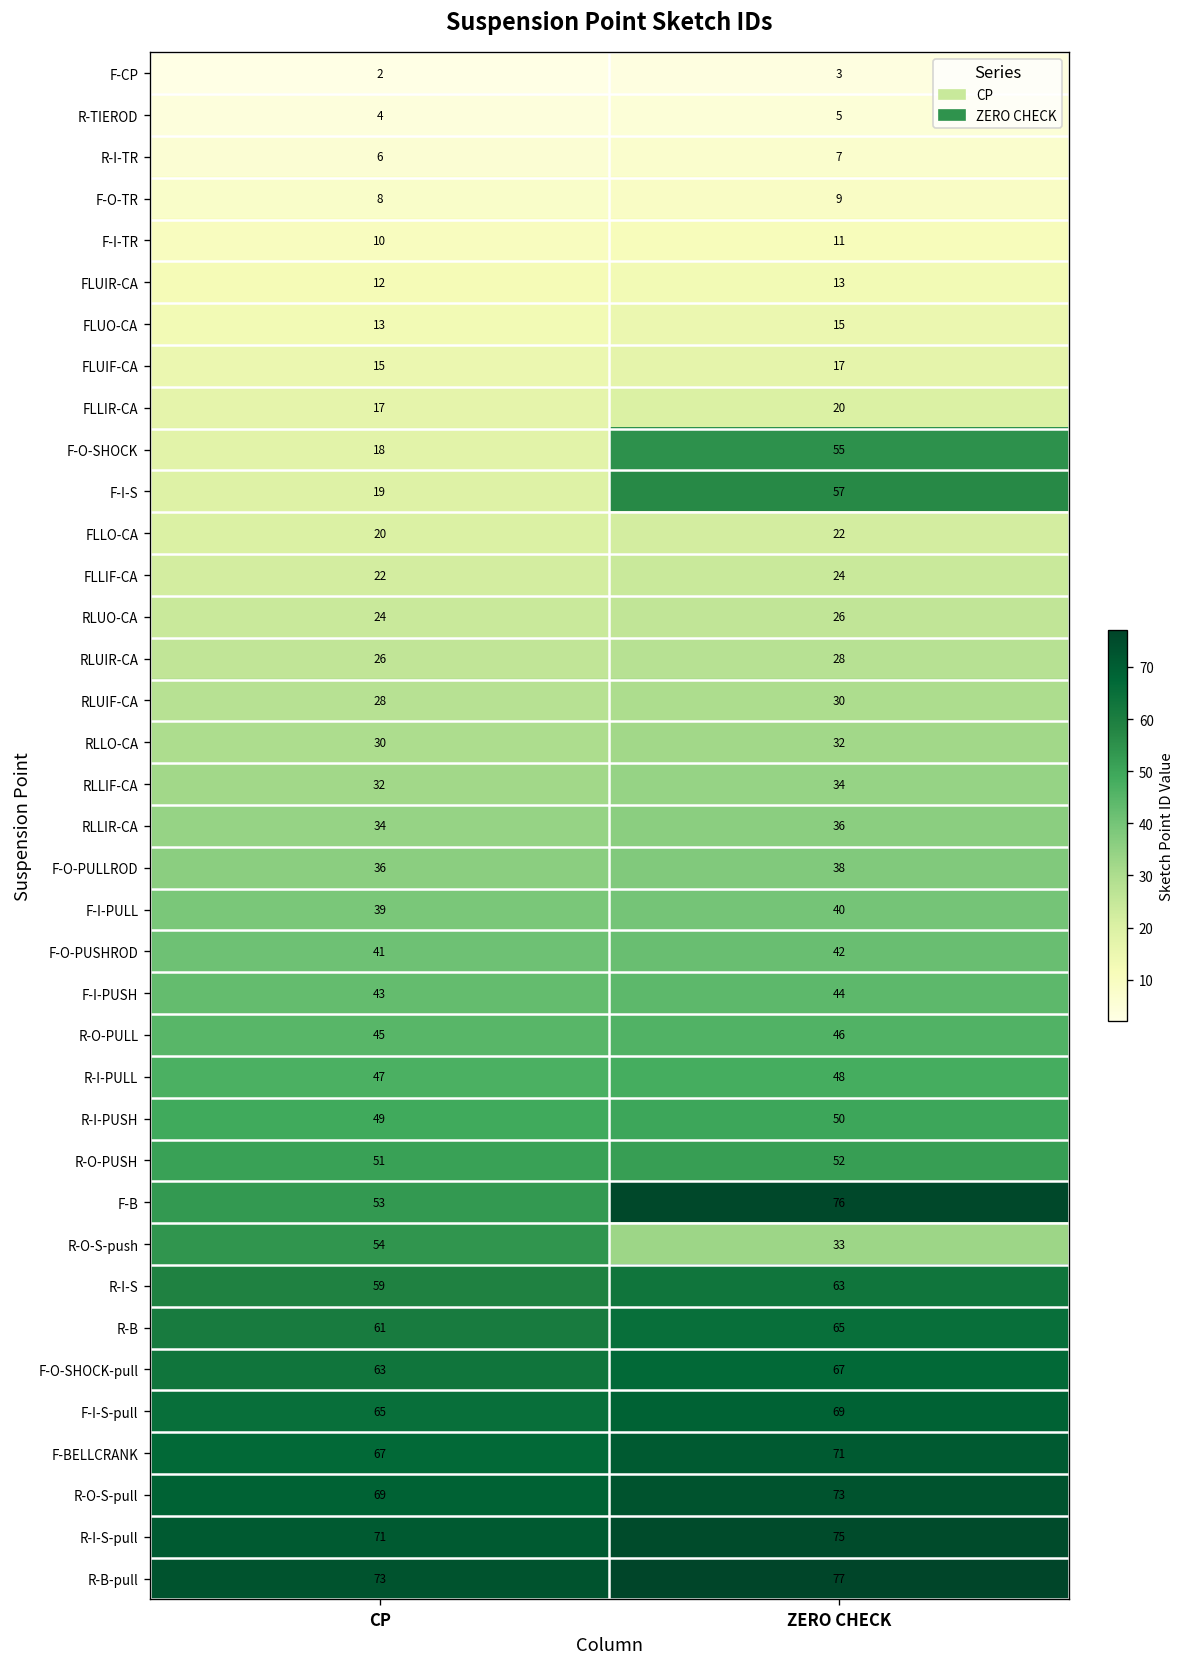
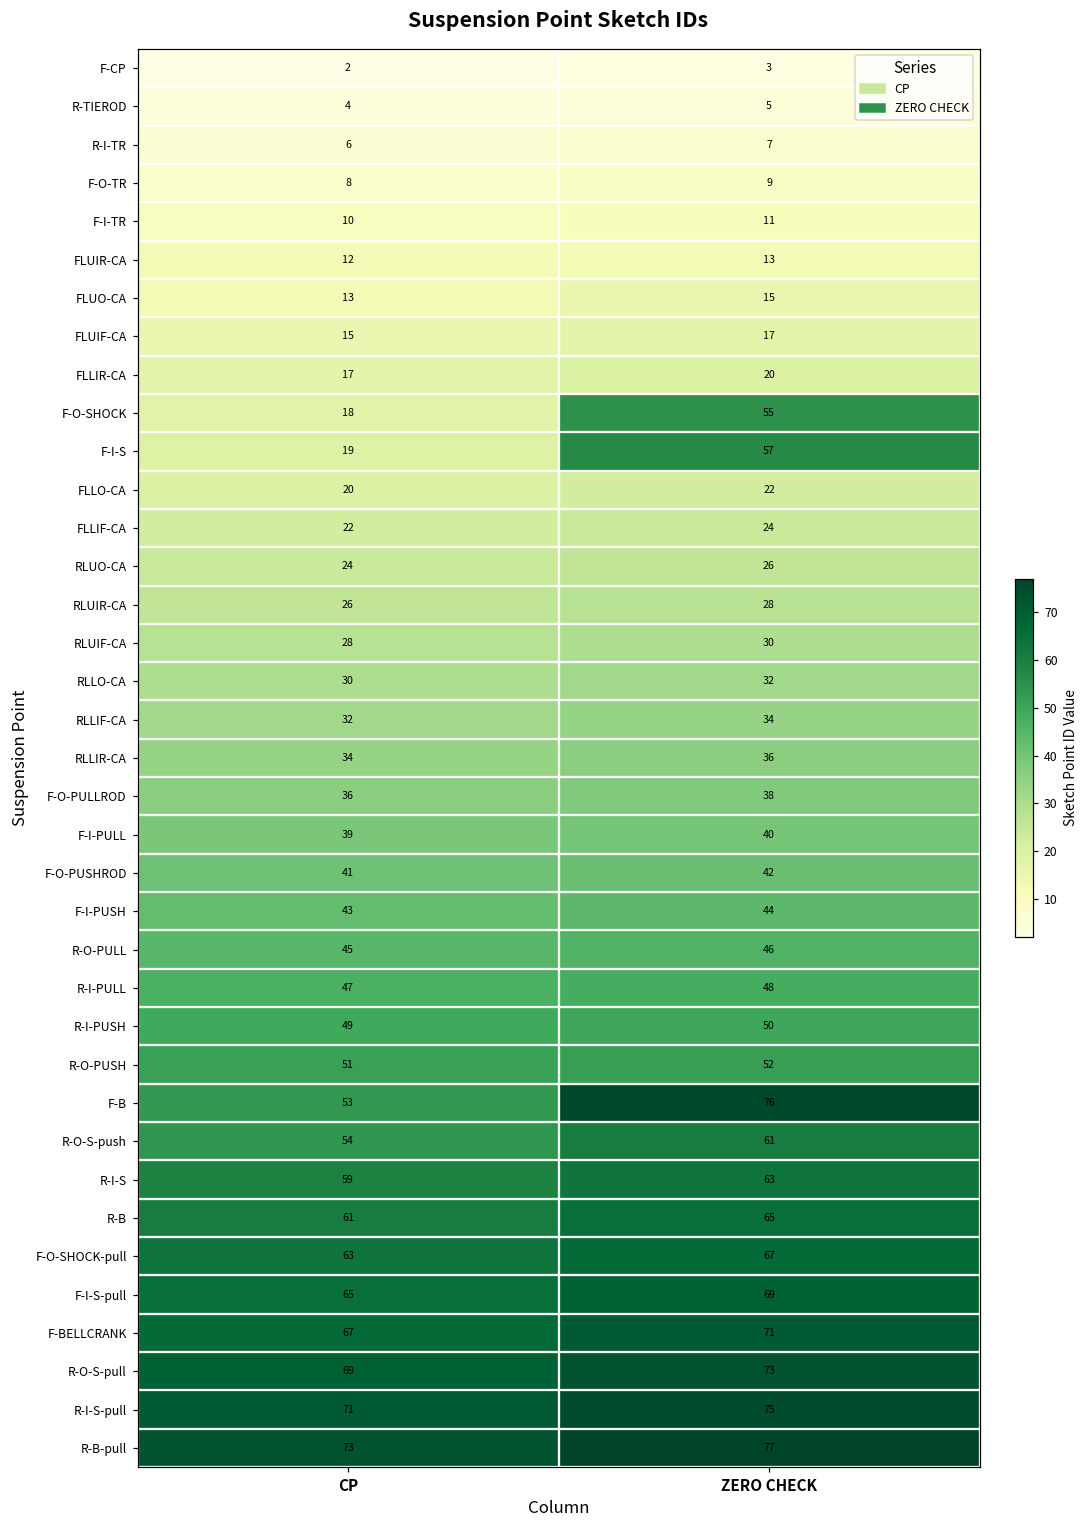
  {
    "F-CP": {
      "CP": 2,
      "ZERO CHECK": 3
    },
    "R-TIEROD": {
      "CP": 4,
      "ZERO CHECK": 5
    },
    "R-I-TR": {
      "CP": 6,
      "ZERO CHECK": 7
    },
    "F-O-TR": {
      "CP": 8,
      "ZERO CHECK": 9
    },
    "F-I-TR": {
      "CP": 10,
      "ZERO CHECK": 11
    },
    "FLUIR-CA": {
      "CP": 12,
      "ZERO CHECK": 13
    },
    "FLUO-CA": {
      "CP": 13,
      "ZERO CHECK": 15
    },
    "FLUIF-CA": {
      "CP": 15,
      "ZERO CHECK": 17
    },
    "FLLIR-CA": {
      "CP": 17,
      "ZERO CHECK": 20
    },
    "F-O-SHOCK": {
      "CP": 18,
      "ZERO CHECK": 55
    },
    "F-I-S": {
      "CP": 19,
      "ZERO CHECK": 57
    },
    "FLLO-CA": {
      "CP": 20,
      "ZERO CHECK": 22
    },
    "FLLIF-CA": {
      "CP": 22,
      "ZERO CHECK": 24
    },
    "RLUO-CA": {
      "CP": 24,
      "ZERO CHECK": 26
    },
    "RLUIR-CA": {
      "CP": 26,
      "ZERO CHECK": 28
    },
    "RLUIF-CA": {
      "CP": 28,
      "ZERO CHECK": 30
    },
    "RLLO-CA": {
      "CP": 30,
      "ZERO CHECK": 32
    },
    "RLLIF-CA": {
      "CP": 32,
      "ZERO CHECK": 34
    },
    "RLLIR-CA": {
      "CP": 34,
      "ZERO CHECK": 36
    },
    "F-O-PULLROD": {
      "CP": 36,
      "ZERO CHECK": 38
    },
    "F-I-PULL": {
      "CP": 39,
      "ZERO CHECK": 40
    },
    "F-O-PUSHROD": {
      "CP": 41,
      "ZERO CHECK": 42
    },
    "F-I-PUSH": {
      "CP": 43,
      "ZERO CHECK": 44
    },
    "R-O-PULL": {
      "CP": 45,
      "ZERO CHECK": 46
    },
    "R-I-PULL": {
      "CP": 47,
      "ZERO CHECK": 48
    },
    "R-I-PUSH": {
      "CP": 49,
      "ZERO CHECK": 50
    },
    "R-O-PUSH": {
      "CP": 51,
      "ZERO CHECK": 52
    },
    "F-B": {
      "CP": 53,
      "ZERO CHECK": 76
    },
    "R-O-S-push": {
      "CP": 54,
-     "ZERO CHECK": 33
+     "ZERO CHECK": 61
    },
    "R-I-S": {
      "CP": 59,
      "ZERO CHECK": 63
    },
    "R-B": {
      "CP": 61,
      "ZERO CHECK": 65
    },
    "F-O-SHOCK-pull": {
      "CP": 63,
      "ZERO CHECK": 67
    },
    "F-I-S-pull": {
      "CP": 65,
      "ZERO CHECK": 69
    },
    "F-BELLCRANK": {
      "CP": 67,
      "ZERO CHECK": 71
    },
    "R-O-S-pull": {
      "CP": 69,
      "ZERO CHECK": 73
    },
    "R-I-S-pull": {
      "CP": 71,
      "ZERO CHECK": 75
    },
    "R-B-pull": {
      "CP": 73,
      "ZERO CHECK": 77
    }
  }
